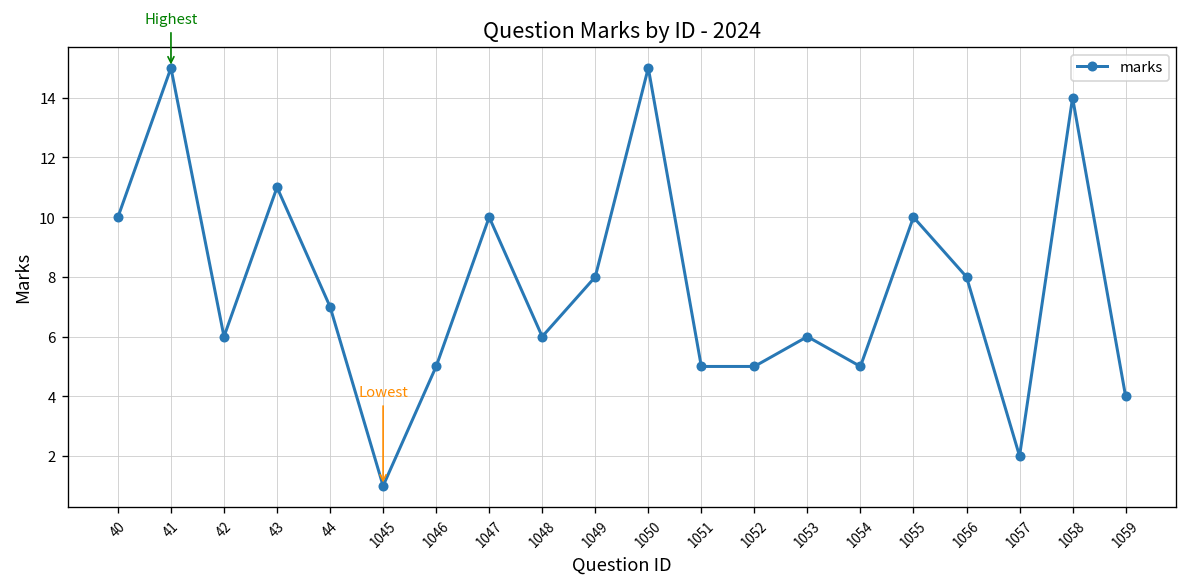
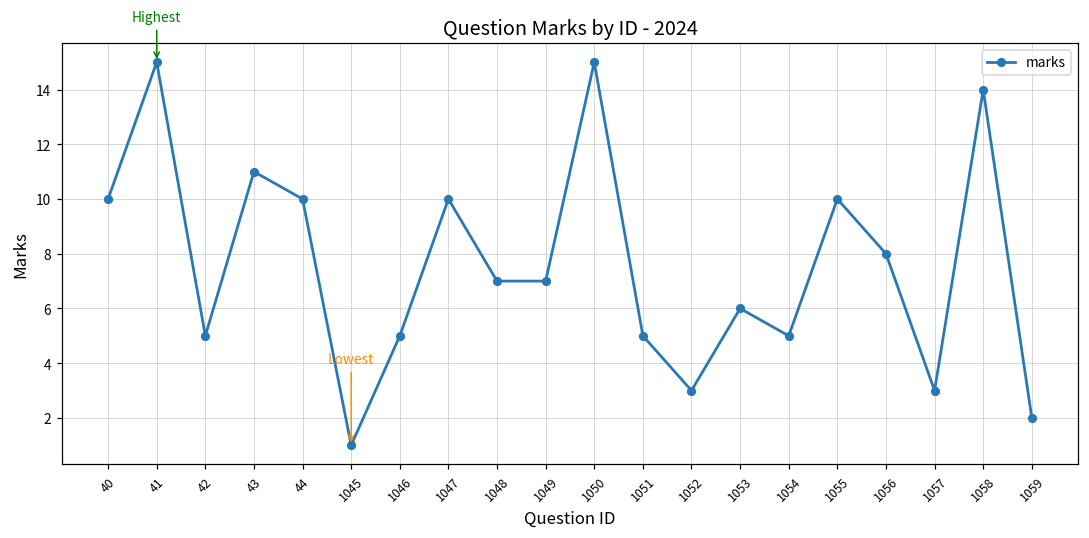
  {
    "40": 10,
    "41": 15,
-   "42": 6,
+   "42": 5,
    "43": 11,
-   "44": 7,
+   "44": 10,
    "1045": 1,
    "1046": 5,
    "1047": 10,
-   "1048": 6,
-   "1049": 8,
+   "1048": 7,
+   "1049": 7,
    "1050": 15,
    "1051": 5,
-   "1052": 5,
+   "1052": 3,
    "1053": 6,
    "1054": 5,
    "1055": 10,
    "1056": 8,
-   "1057": 2,
+   "1057": 3,
    "1058": 14,
-   "1059": 4
+   "1059": 2
  }
